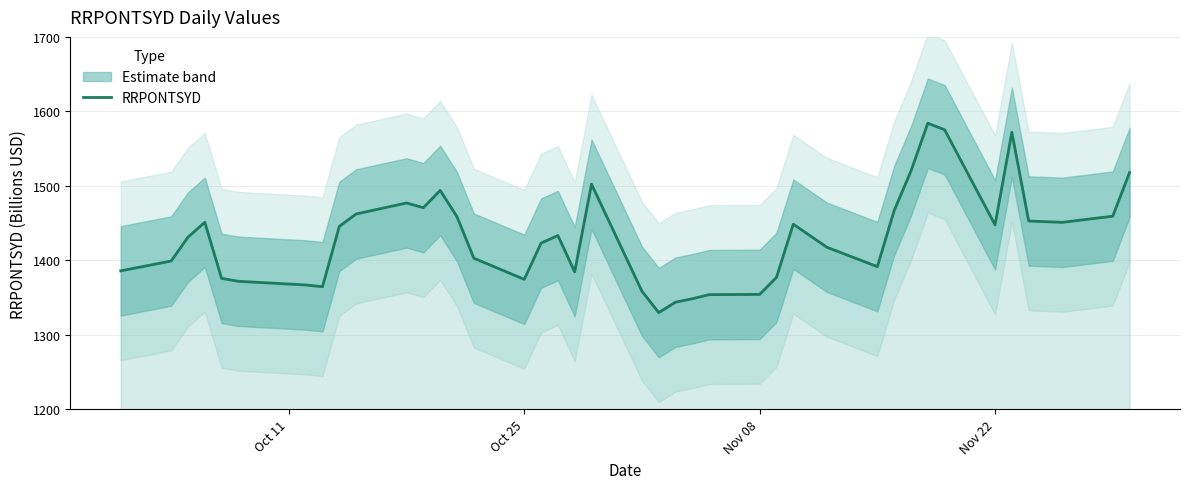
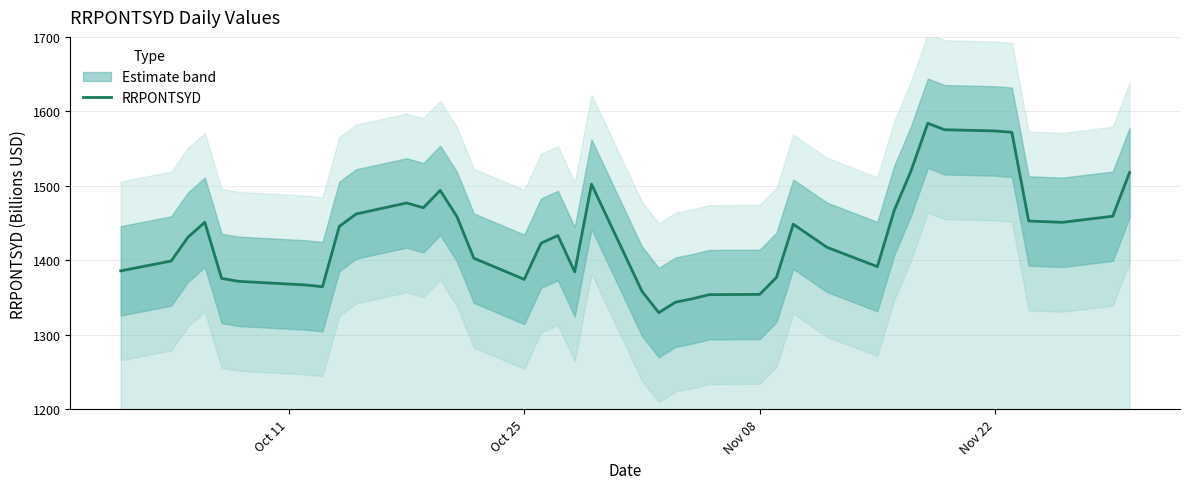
  {
    "RRPONTSYD": {
      "Oct 25": 1370,
      "Nov 08": 1350,
-     "Nov 22": 1450
+     "Nov 22": 1570
    }
  }
